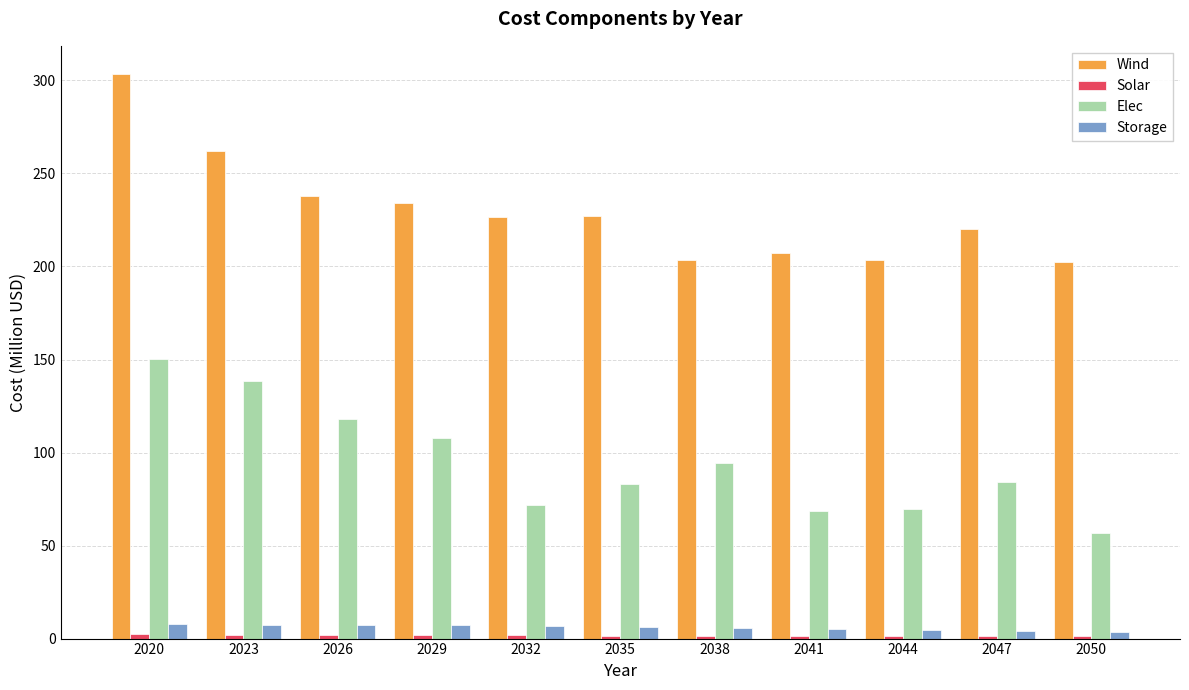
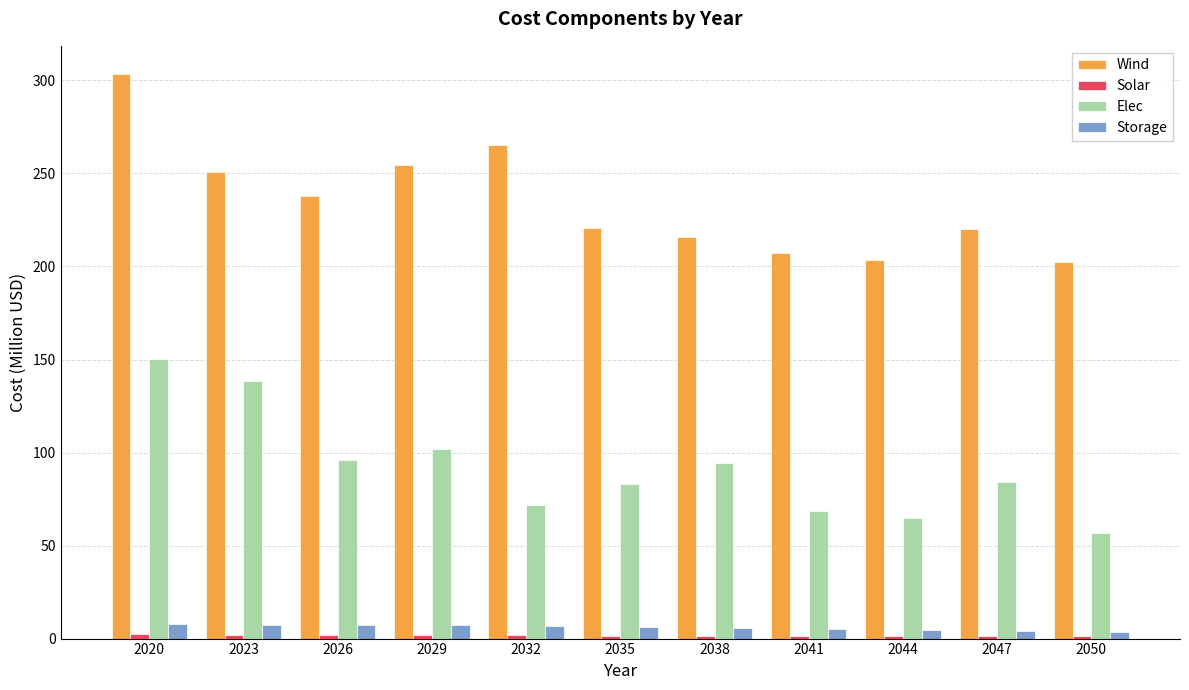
  {
    "Wind": {
      "2020": 303,
-     "2023": 262,
+     "2023": 251,
      "2026": 238,
-     "2029": 234,
-     "2032": 227,
-     "2035": 227,
-     "2038": 204,
+     "2029": 255,
+     "2032": 266,
+     "2035": 221,
+     "2038": 216,
      "2041": 207,
      "2044": 204,
      "2047": 220,
      "2050": 202
    },
    "Solar": {
      "2020": 2,
      "2023": 2,
      "2026": 2,
      "2029": 2,
      "2032": 2,
      "2035": 2,
      "2038": 2,
      "2041": 1,
      "2044": 1
    },
    "Elec": {
      "2020": 150,
      "2023": 139,
-     "2026": 118,
-     "2029": 108,
+     "2026": 96,
+     "2029": 102,
      "2032": 72,
      "2035": 83,
      "2038": 94,
      "2041": 69,
-     "2044": 69,
+     "2044": 65,
      "2047": 84,
      "2050": 57
    },
    "Storage": {
      "2020": 8,
      "2023": 8,
      "2026": 7,
      "2029": 7,
      "2032": 7,
      "2035": 6,
      "2038": 6,
      "2041": 5,
      "2044": 5,
      "2047": 4,
      "2050": 4
    }
  }
